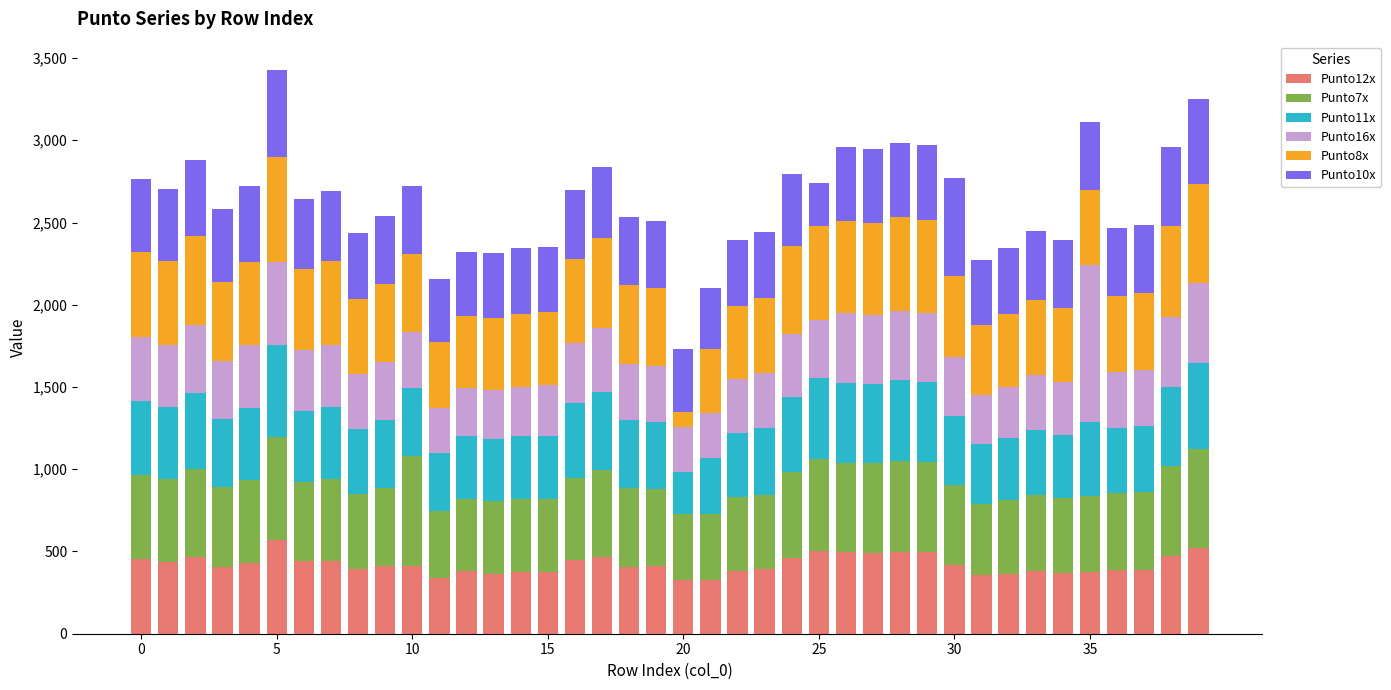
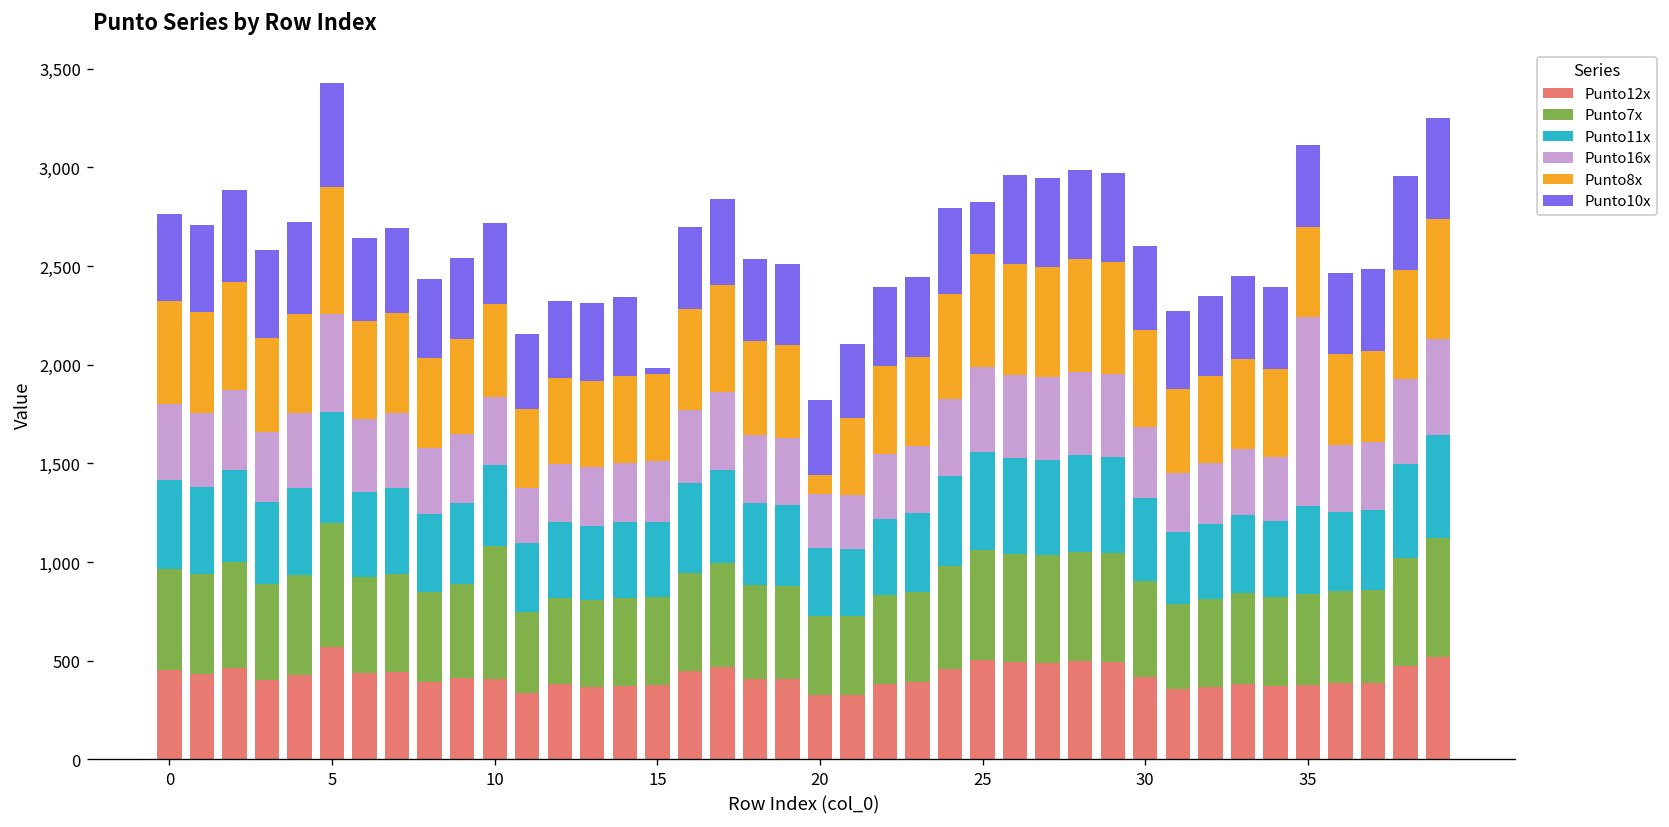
  {
    "Punto12x": {
      "0": 450,
      "5": 570,
      "10": 410,
      "15": 380,
      "20": 330,
      "25": 500,
      "30": 420,
      "35": 380
    },
    "Punto7x": {
      "0": 510,
      "5": 630,
      "10": 670,
      "15": 450,
      "20": 400,
      "25": 560,
      "30": 490,
      "35": 460
    },
    "Punto11x": {
      "0": 450,
      "5": 560,
      "10": 410,
      "15": 380,
-     "20": 250,
+     "20": 340,
      "25": 500,
      "30": 420,
      "35": 450
    },
    "Punto16x": {
      "0": 390,
      "5": 500,
      "10": 350,
      "15": 310,
      "20": 270,
-     "25": 350,
+     "25": 430,
      "30": 360,
      "35": 960
    },
    "Punto8x": {
      "0": 520,
      "5": 640,
      "10": 470,
      "15": 440,
      "20": 90,
      "25": 570,
      "30": 490,
      "35": 460
    },
    "Punto10x": {
      "0": 440,
      "5": 530,
      "10": 410,
-     "15": 400,
+     "15": 30,
      "20": 380,
      "25": 270,
-     "30": 600,
+     "30": 420,
      "35": 420
    }
  }
